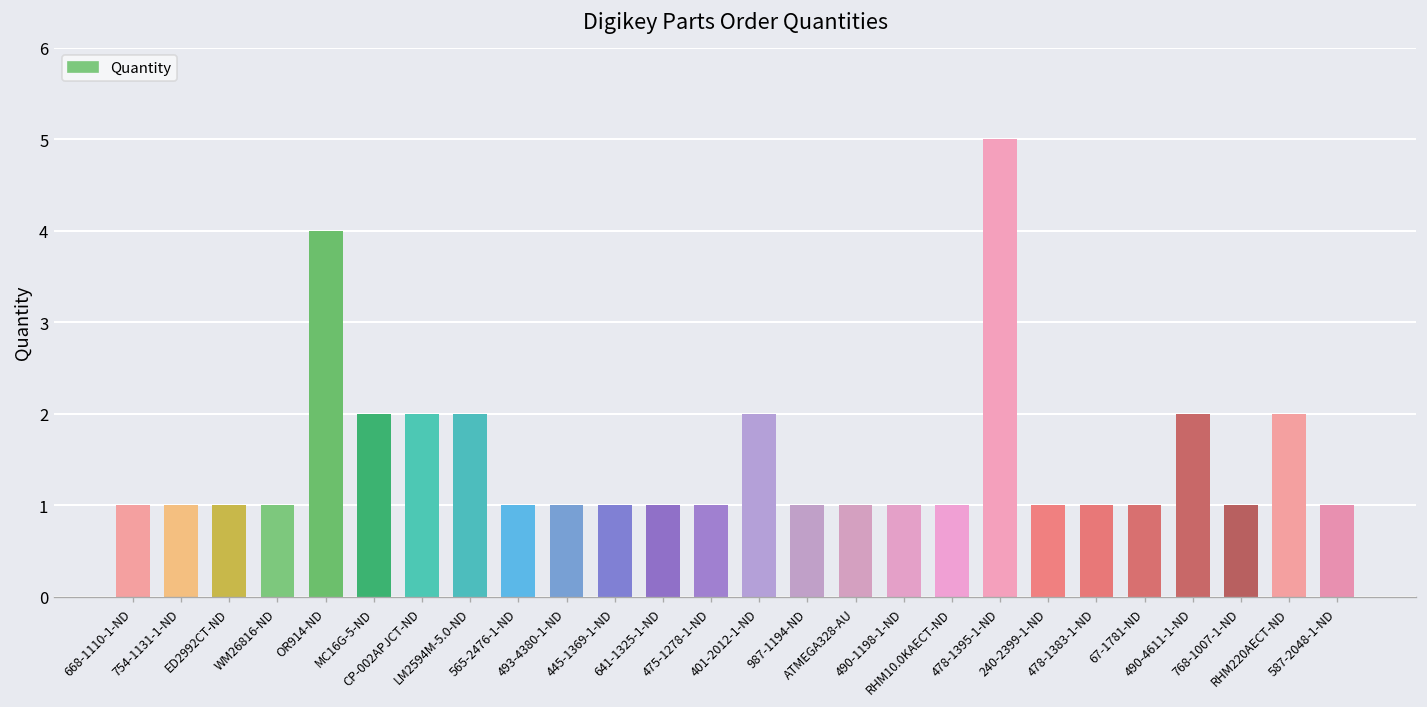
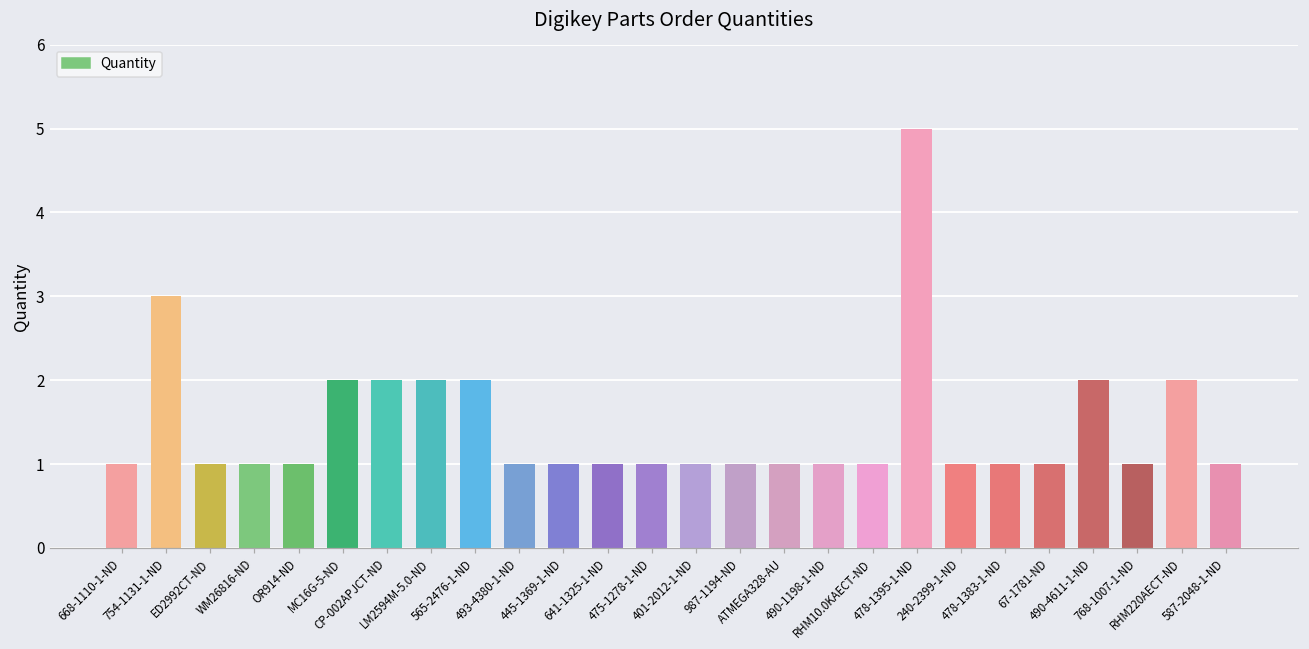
  {
    "668-1110-1-ND": 1,
-   "754-1131-1-ND": 1,
+   "754-1131-1-ND": 3,
    "ED2992CT-ND": 1,
    "WM26816-ND": 1,
-   "OR914-ND": 4,
+   "OR914-ND": 1,
    "MC16G-5-ND": 2,
    "CP-002APJCT-ND": 2,
    "LM2594M-5.0-ND": 2,
-   "565-2476-1-ND": 1,
+   "565-2476-1-ND": 2,
    "493-4380-1-ND": 1,
    "445-1369-1-ND": 1,
    "641-1325-1-ND": 1,
    "475-1278-1-ND": 1,
-   "401-2012-1-ND": 2,
+   "401-2012-1-ND": 1,
    "987-1194-ND": 1,
    "ATMEGA328-AU": 1,
    "490-1198-1-ND": 1,
    "RHM10.0KAECT-ND": 1,
    "478-1395-1-ND": 5,
    "240-2399-1-ND": 1,
    "478-1383-1-ND": 1,
    "67-1781-ND": 1,
    "490-4611-1-ND": 2,
    "768-1007-1-ND": 1,
    "RHM220AECT-ND": 2,
    "587-2048-1-ND": 1
  }
